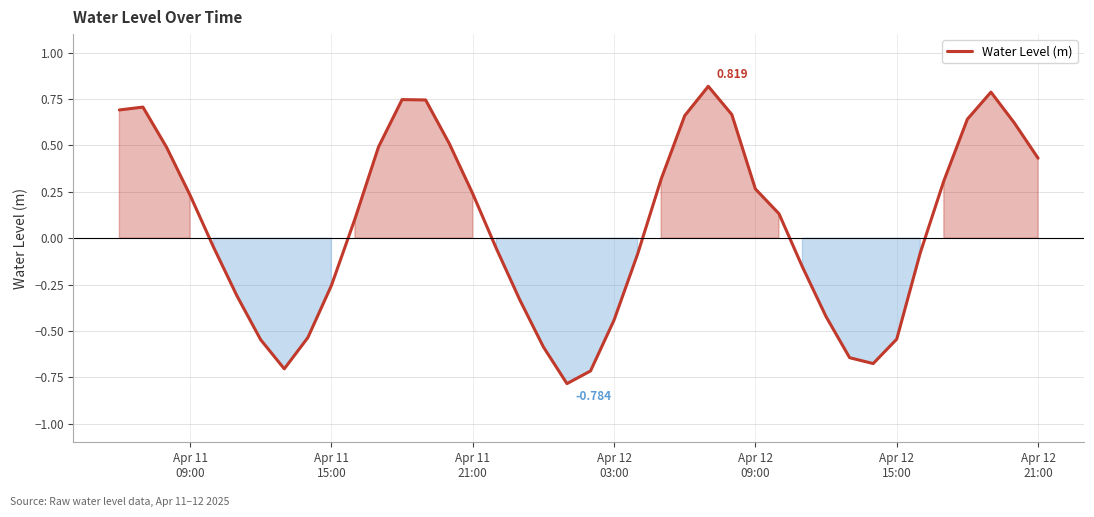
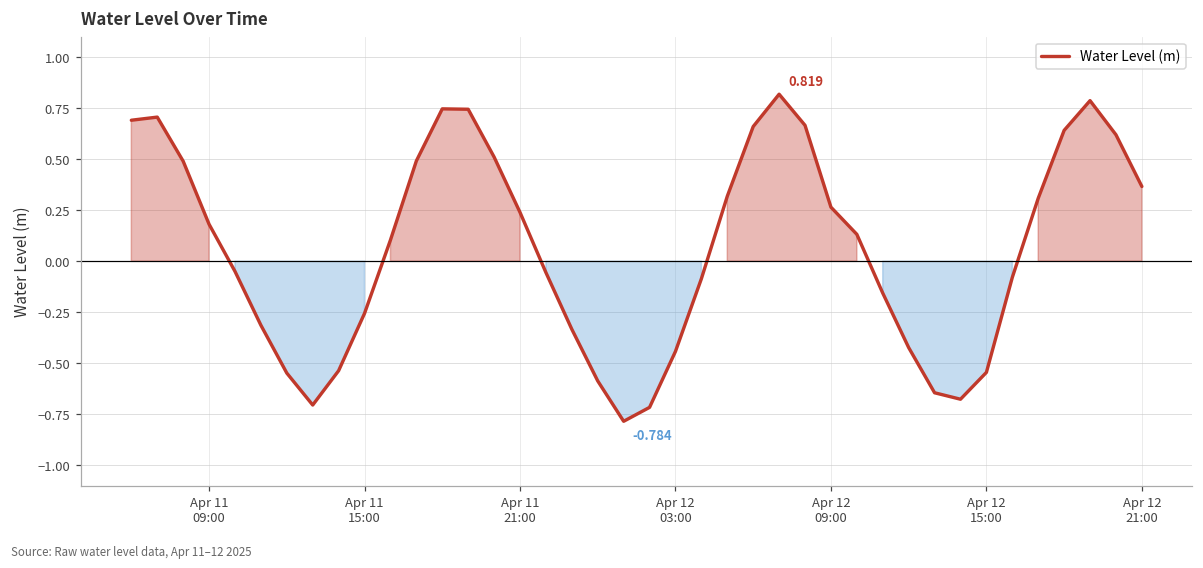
  {
-   "Apr 11 09:00": 0.23,
+   "Apr 11 09:00": 0.18,
    "Apr 11 15:00": -0.26,
    "Apr 11 21:00": 0.24,
    "Apr 12 03:00": -0.44,
    "Apr 12 09:00": 0.27,
    "Apr 12 15:00": -0.54,
-   "Apr 12 21:00": 0.43
+   "Apr 12 21:00": 0.37
  }
